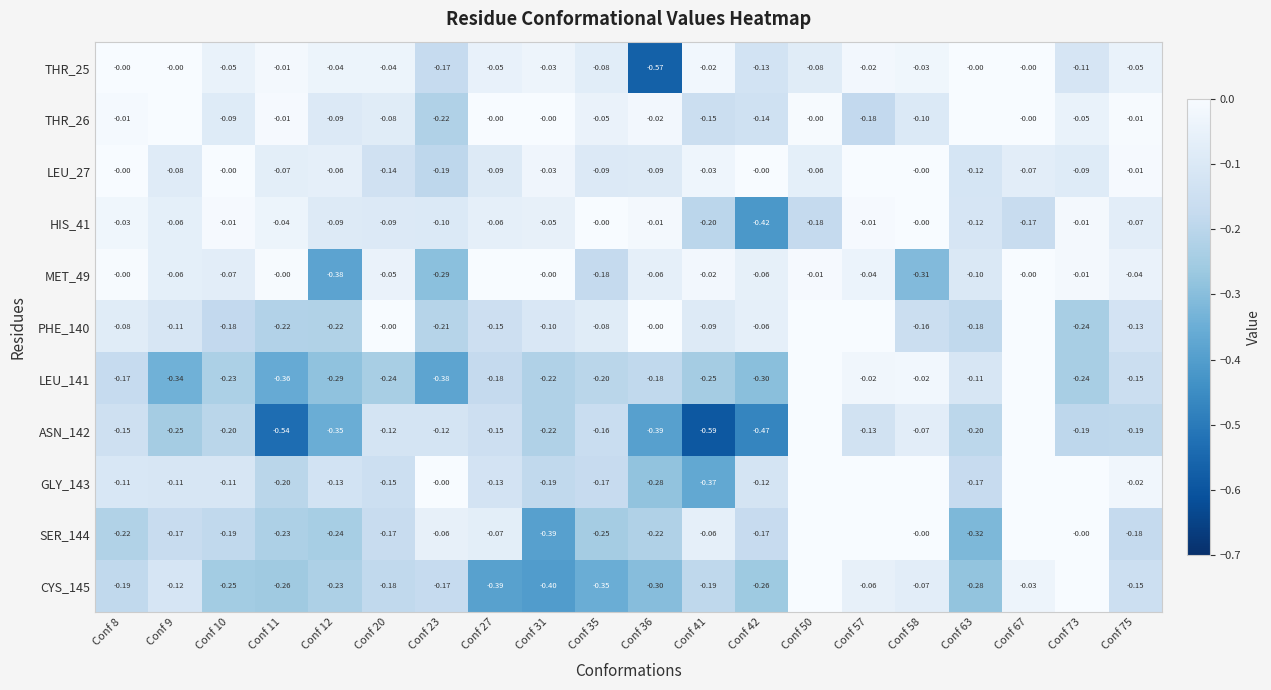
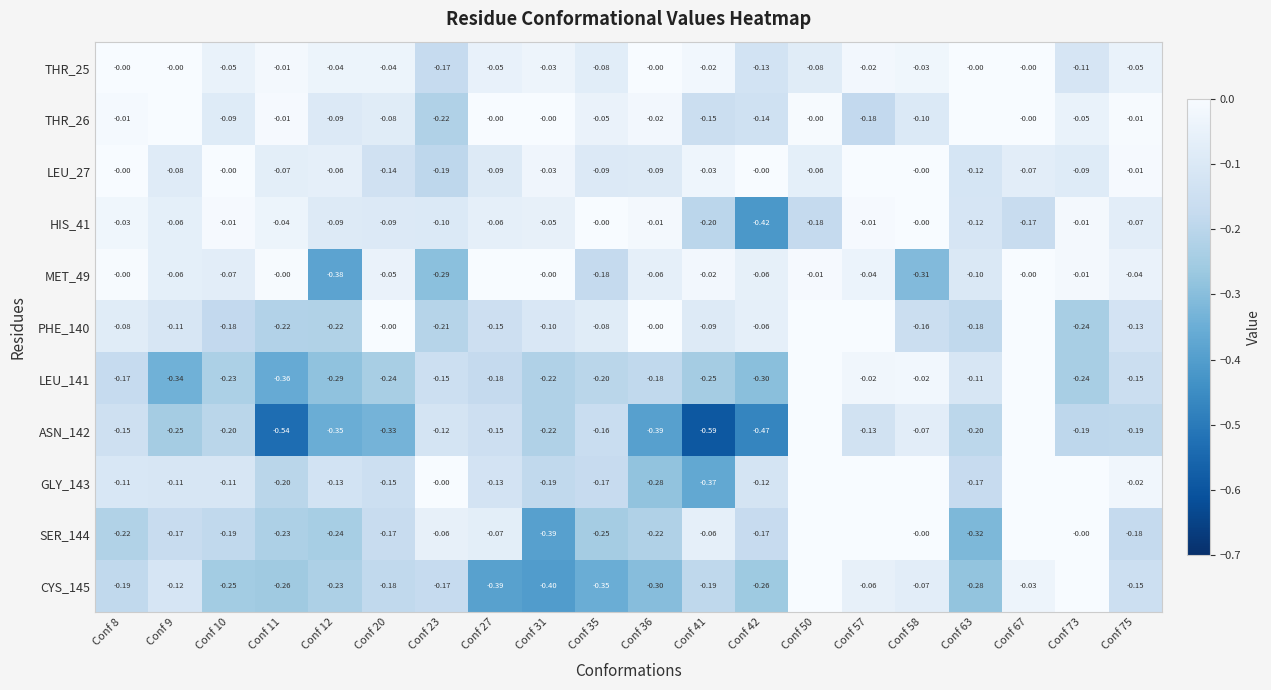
  {
    "THR_25": {
      "Conf 8": -0.00,
      "Conf 9": -0.00,
      "Conf 10": -0.05,
      "Conf 11": -0.01,
      "Conf 12": -0.04,
      "Conf 20": -0.04,
      "Conf 23": -0.17,
      "Conf 27": -0.05,
      "Conf 31": -0.03,
      "Conf 35": -0.08,
-     "Conf 36": -0.57,
+     "Conf 36": -0.00,
      "Conf 41": -0.02,
      "Conf 42": -0.13,
      "Conf 50": -0.08,
      "Conf 57": -0.02,
      "Conf 58": -0.03,
      "Conf 63": -0.00,
      "Conf 67": -0.00,
      "Conf 73": -0.11,
      "Conf 75": -0.05
    },
    "THR_26": {
      "Conf 8": -0.01,
      "Conf 10": -0.09,
      "Conf 11": -0.01,
      "Conf 12": -0.09,
      "Conf 20": -0.08,
      "Conf 23": -0.22,
      "Conf 27": -0.00,
      "Conf 31": -0.00,
      "Conf 35": -0.05,
      "Conf 36": -0.02,
      "Conf 41": -0.15,
      "Conf 42": -0.14,
      "Conf 50": -0.00,
      "Conf 57": -0.18,
      "Conf 58": -0.10,
      "Conf 67": -0.00,
      "Conf 73": -0.05,
      "Conf 75": -0.01
    },
    "LEU_27": {
      "Conf 8": -0.00,
      "Conf 9": -0.08,
      "Conf 10": -0.00,
      "Conf 11": -0.07,
      "Conf 12": -0.06,
      "Conf 20": -0.14,
      "Conf 23": -0.19,
      "Conf 27": -0.09,
      "Conf 31": -0.03,
      "Conf 35": -0.09,
      "Conf 36": -0.09,
      "Conf 41": -0.03,
      "Conf 42": -0.00,
      "Conf 50": -0.06,
      "Conf 58": -0.00,
      "Conf 63": -0.12,
      "Conf 67": -0.07,
      "Conf 73": -0.09,
      "Conf 75": -0.01
    },
    "HIS_41": {
      "Conf 8": -0.03,
      "Conf 9": -0.06,
      "Conf 10": -0.01,
      "Conf 11": -0.04,
      "Conf 12": -0.09,
      "Conf 20": -0.09,
      "Conf 23": -0.10,
      "Conf 27": -0.06,
      "Conf 31": -0.05,
      "Conf 35": -0.00,
      "Conf 36": -0.01,
      "Conf 41": -0.20,
      "Conf 42": -0.42,
      "Conf 50": -0.18,
      "Conf 57": -0.01,
      "Conf 58": -0.00,
      "Conf 63": -0.12,
      "Conf 67": -0.17,
      "Conf 73": -0.01,
      "Conf 75": -0.07
    },
    "MET_49": {
      "Conf 8": -0.00,
      "Conf 9": -0.06,
      "Conf 10": -0.07,
      "Conf 11": -0.00,
      "Conf 12": -0.38,
      "Conf 20": -0.05,
      "Conf 23": -0.29,
      "Conf 31": -0.00,
      "Conf 35": -0.18,
      "Conf 36": -0.06,
      "Conf 41": -0.02,
      "Conf 42": -0.06,
      "Conf 50": -0.01,
      "Conf 57": -0.04,
      "Conf 58": -0.31,
      "Conf 63": -0.10,
      "Conf 67": -0.00,
      "Conf 73": -0.01,
      "Conf 75": -0.04
    },
    "PHE_140": {
      "Conf 8": -0.08,
      "Conf 9": -0.11,
      "Conf 10": -0.18,
      "Conf 11": -0.22,
      "Conf 12": -0.22,
      "Conf 20": -0.00,
      "Conf 23": -0.21,
      "Conf 27": -0.15,
      "Conf 31": -0.10,
      "Conf 35": -0.08,
      "Conf 36": -0.00,
      "Conf 41": -0.09,
      "Conf 42": -0.06,
      "Conf 58": -0.16,
      "Conf 63": -0.18,
      "Conf 73": -0.24,
      "Conf 75": -0.13
    },
    "LEU_141": {
      "Conf 8": -0.17,
      "Conf 9": -0.34,
      "Conf 10": -0.23,
      "Conf 11": -0.36,
      "Conf 12": -0.29,
      "Conf 20": -0.24,
-     "Conf 23": -0.38,
+     "Conf 23": -0.15,
      "Conf 27": -0.18,
      "Conf 31": -0.22,
      "Conf 35": -0.20,
      "Conf 36": -0.18,
      "Conf 41": -0.25,
      "Conf 42": -0.30,
      "Conf 57": -0.02,
      "Conf 58": -0.02,
      "Conf 63": -0.11,
      "Conf 73": -0.24,
      "Conf 75": -0.15
    },
    "ASN_142": {
      "Conf 8": -0.15,
      "Conf 9": -0.25,
      "Conf 10": -0.20,
      "Conf 11": -0.54,
      "Conf 12": -0.35,
-     "Conf 20": -0.12,
+     "Conf 20": -0.33,
      "Conf 23": -0.12,
      "Conf 27": -0.15,
      "Conf 31": -0.22,
      "Conf 35": -0.16,
      "Conf 36": -0.39,
      "Conf 41": -0.59,
      "Conf 42": -0.47,
      "Conf 57": -0.13,
      "Conf 58": -0.07,
      "Conf 63": -0.20,
      "Conf 73": -0.19,
      "Conf 75": -0.19
    },
    "GLY_143": {
      "Conf 8": -0.11,
      "Conf 9": -0.11,
      "Conf 10": -0.11,
      "Conf 11": -0.20,
      "Conf 12": -0.13,
      "Conf 20": -0.15,
      "Conf 23": -0.00,
      "Conf 27": -0.13,
      "Conf 31": -0.19,
      "Conf 35": -0.17,
      "Conf 36": -0.28,
      "Conf 41": -0.37,
      "Conf 42": -0.12,
      "Conf 63": -0.17,
      "Conf 75": -0.02
    },
    "SER_144": {
      "Conf 8": -0.22,
      "Conf 9": -0.17,
      "Conf 10": -0.19,
      "Conf 11": -0.23,
      "Conf 12": -0.24,
      "Conf 20": -0.17,
      "Conf 23": -0.06,
      "Conf 27": -0.07,
      "Conf 31": -0.39,
      "Conf 35": -0.25,
      "Conf 36": -0.22,
      "Conf 41": -0.06,
      "Conf 42": -0.17,
      "Conf 58": -0.00,
      "Conf 63": -0.32,
      "Conf 73": -0.00,
      "Conf 75": -0.18
    },
    "CYS_145": {
      "Conf 8": -0.19,
      "Conf 9": -0.12,
      "Conf 10": -0.25,
      "Conf 11": -0.26,
      "Conf 12": -0.23,
      "Conf 20": -0.18,
      "Conf 23": -0.17,
      "Conf 27": -0.39,
      "Conf 31": -0.40,
      "Conf 35": -0.35,
      "Conf 36": -0.30,
      "Conf 41": -0.19,
      "Conf 42": -0.26,
      "Conf 57": -0.06,
      "Conf 58": -0.07,
      "Conf 63": -0.28,
      "Conf 67": -0.03,
      "Conf 75": -0.15
    }
  }
